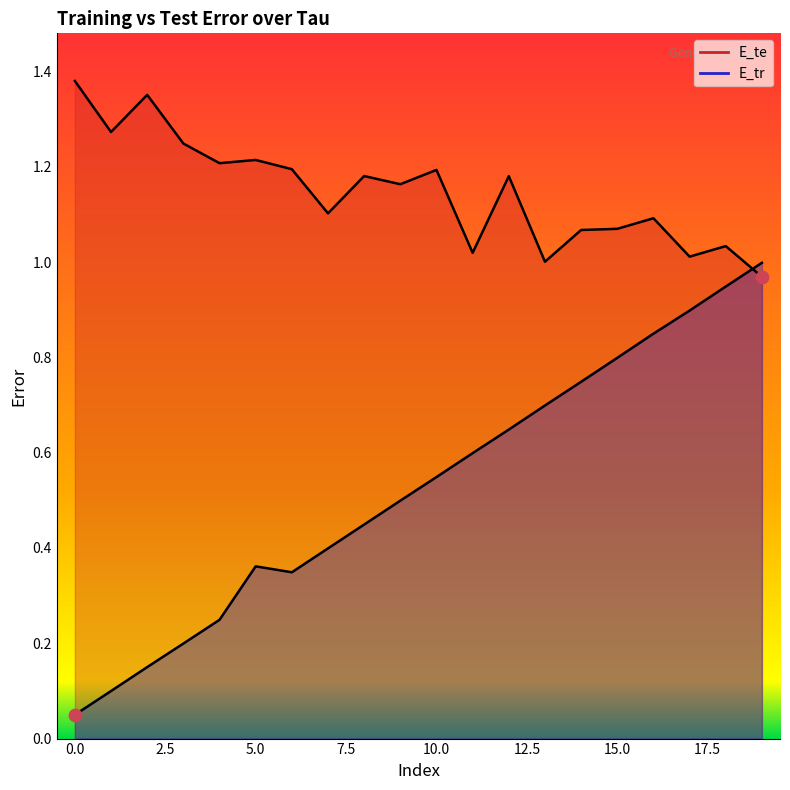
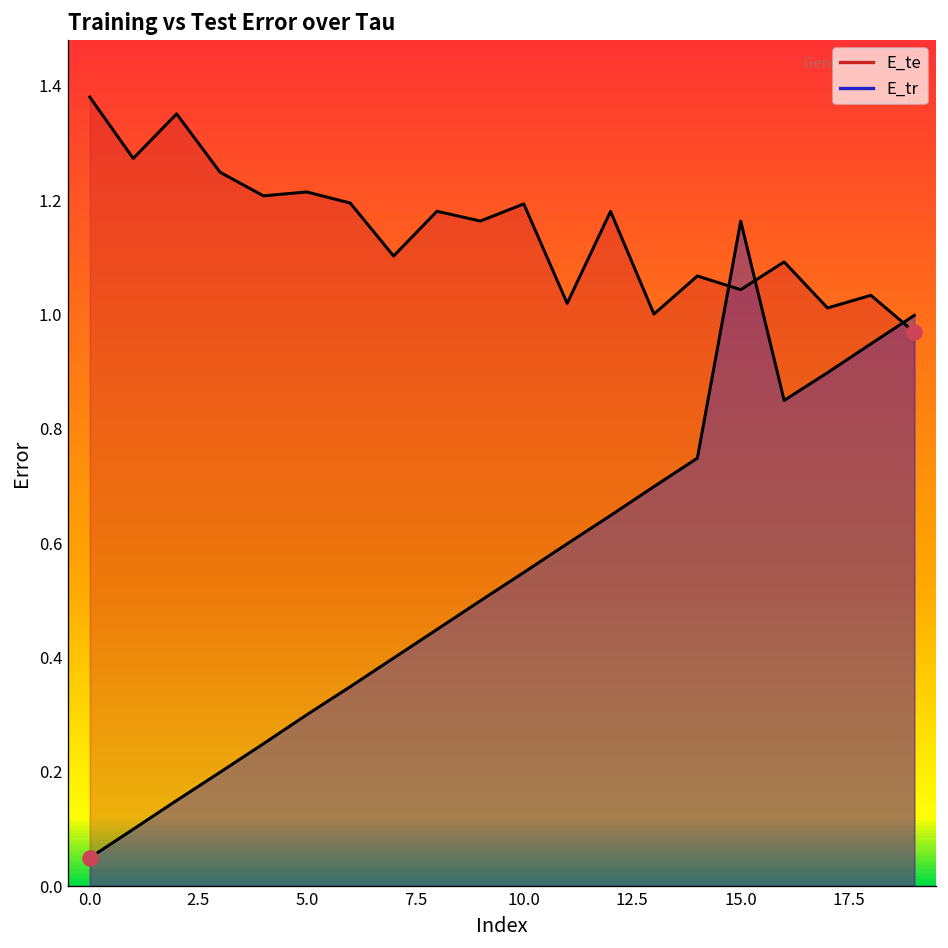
  {
    "E_te": {
      "0.0": 1.38,
      "5.0": 1.21,
      "10.0": 1.19,
-     "15.0": 1.07
+     "15.0": 1.04
    },
    "E_tr": {
-     "5.0": 0.36,
+     "5.0": 0.30,
      "10.0": 0.55,
-     "15.0": 0.80
+     "15.0": 1.16
    }
  }
